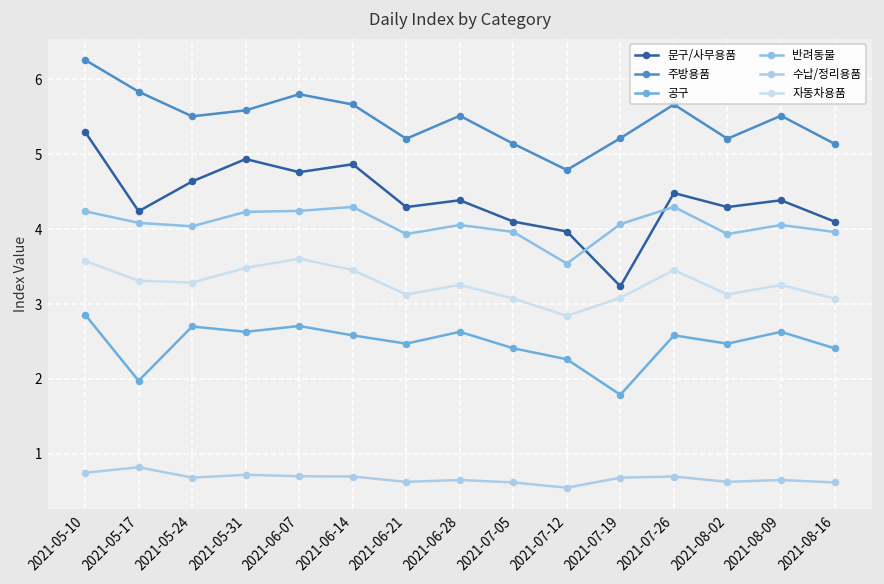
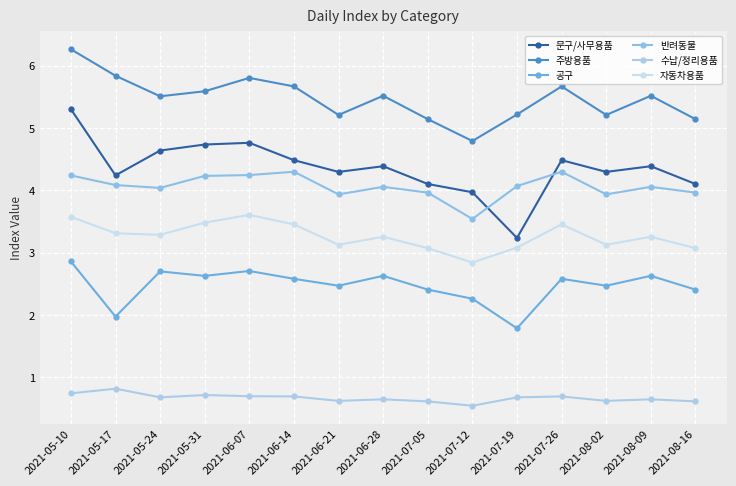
  {
    "문구/사무용품": {
      "2021-05-10": 5.3,
      "2021-05-17": 4.2,
      "2021-05-24": 4.6,
-     "2021-05-31": 4.9,
+     "2021-05-31": 4.7,
      "2021-06-07": 4.8,
-     "2021-06-14": 4.9,
+     "2021-06-14": 4.5,
      "2021-06-21": 4.3,
      "2021-06-28": 4.4,
      "2021-07-05": 4.1,
      "2021-07-12": 4.0,
      "2021-07-19": 3.2,
      "2021-07-26": 4.5,
      "2021-08-02": 4.3,
      "2021-08-09": 4.4,
      "2021-08-16": 4.1
    }
  }
